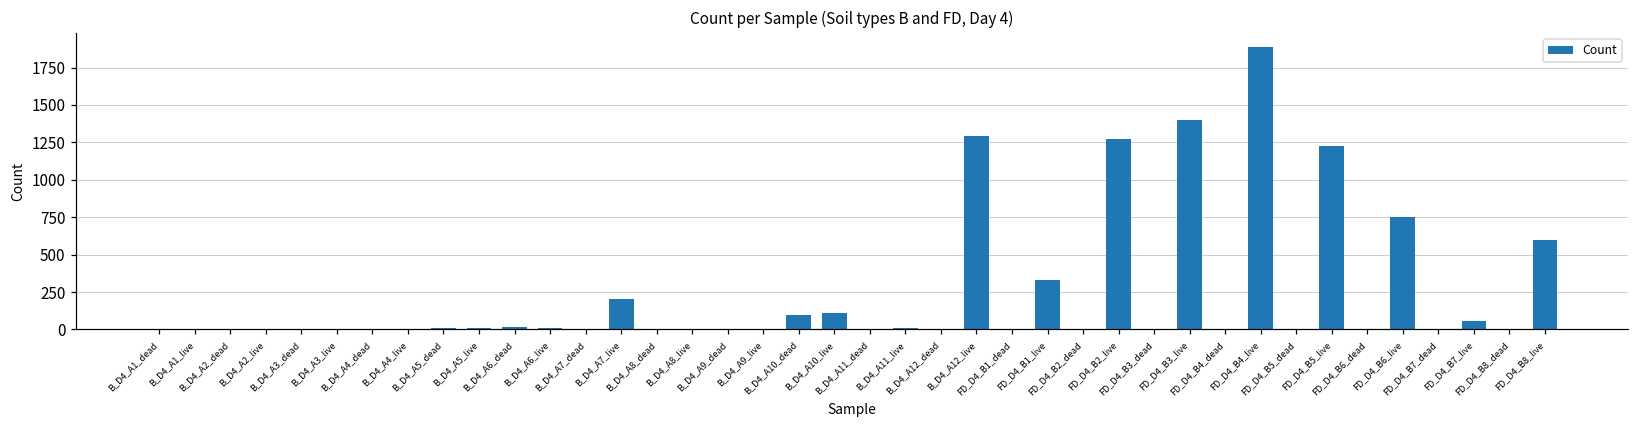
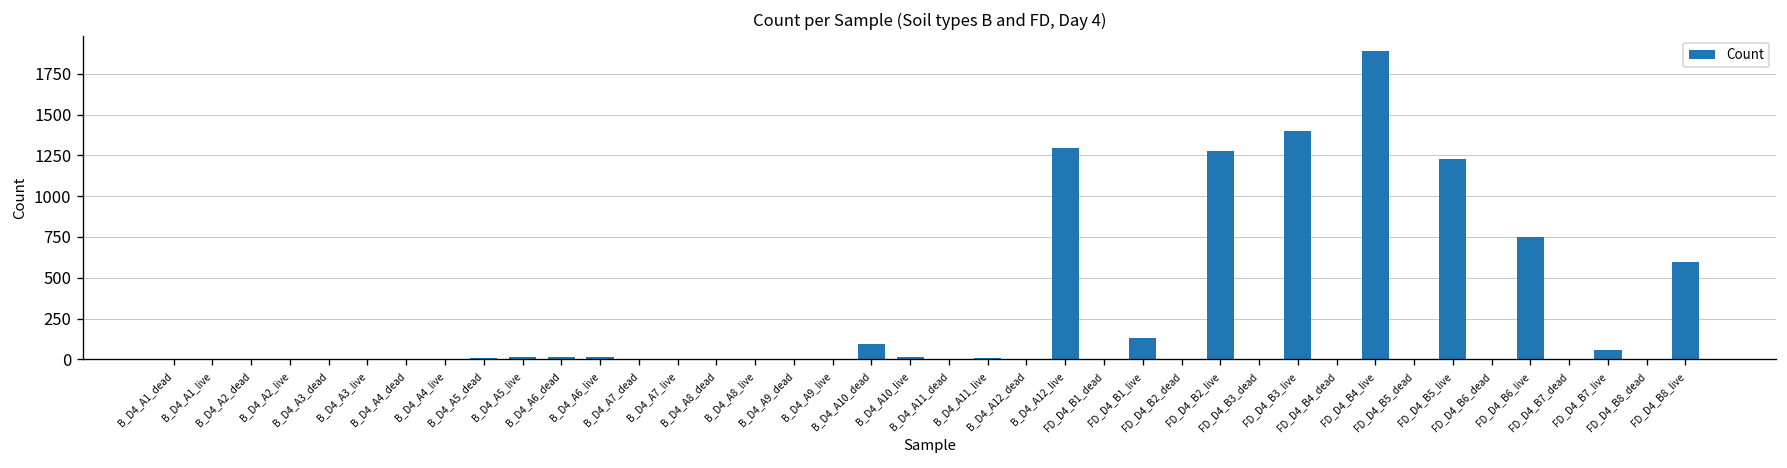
  {
    "B_D4_A1_dead": 0,
    "B_D4_A2_dead": 0,
    "B_D4_A2_live": 0,
    "B_D4_A3_dead": 0,
    "B_D4_A3_live": 0,
    "B_D4_A7_dead": 0,
-   "B_D4_A7_live": 200,
+   "B_D4_A7_live": 0,
    "B_D4_A8_dead": 0,
    "B_D4_A8_live": 0,
    "B_D4_A9_dead": 0,
    "B_D4_A9_live": 0,
    "B_D4_A10_dead": 100,
-   "B_D4_A10_live": 110,
+   "B_D4_A10_live": 20,
    "B_D4_A12_live": 1290,
    "FD_D4_B1_dead": 0,
-   "FD_D4_B1_live": 330,
+   "FD_D4_B1_live": 130,
    "FD_D4_B2_dead": 0,
    "FD_D4_B2_live": 1270,
    "FD_D4_B3_dead": 0,
    "FD_D4_B3_live": 1400,
    "FD_D4_B4_dead": 0,
    "FD_D4_B4_live": 1890,
    "FD_D4_B5_dead": 0,
    "FD_D4_B5_live": 1230,
    "FD_D4_B6_dead": 0,
    "FD_D4_B6_live": 750,
    "FD_D4_B7_dead": 0,
    "FD_D4_B7_live": 60,
    "FD_D4_B8_dead": 0,
    "FD_D4_B8_live": 600
  }
